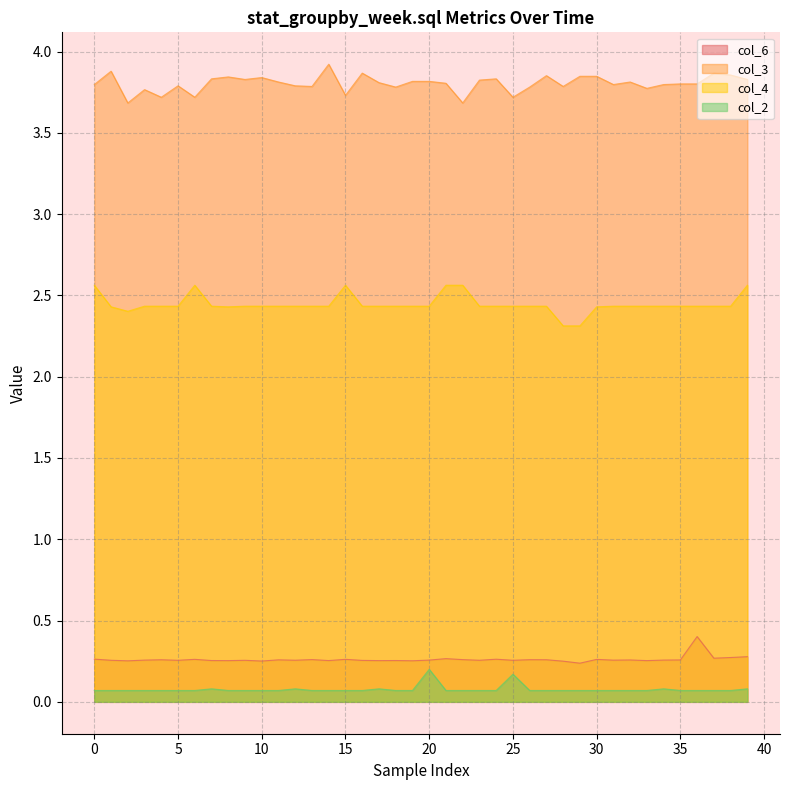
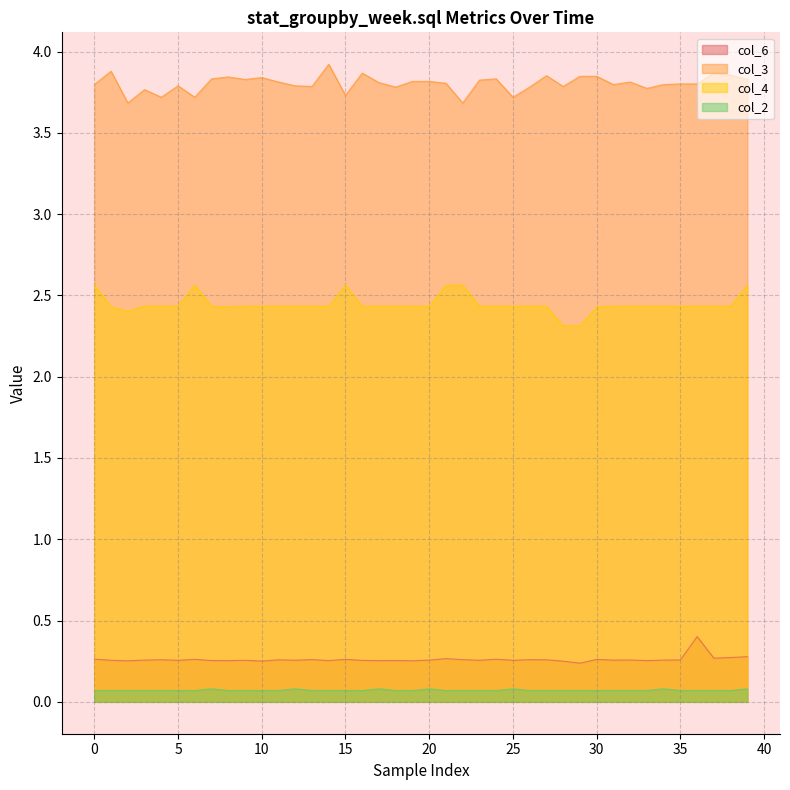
  {
    "col_2": {
      "0": 0.07,
      "5": 0.07,
      "10": 0.07,
      "15": 0.07,
-     "20": 0.20,
-     "25": 0.17,
+     "20": 0.08,
+     "25": 0.08,
      "30": 0.07,
      "35": 0.07
    }
  }
